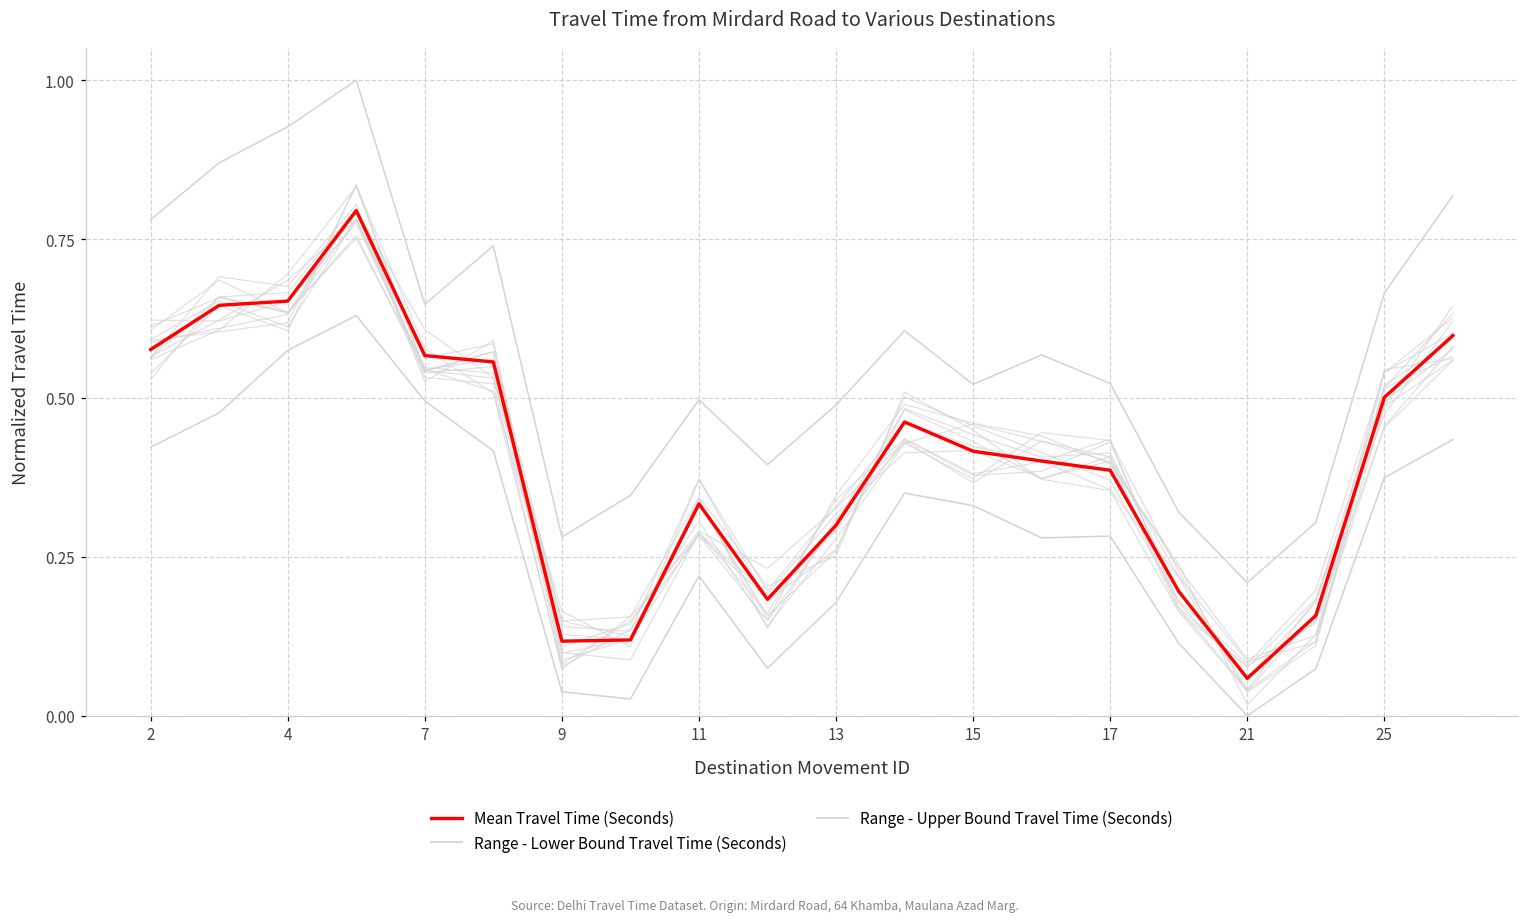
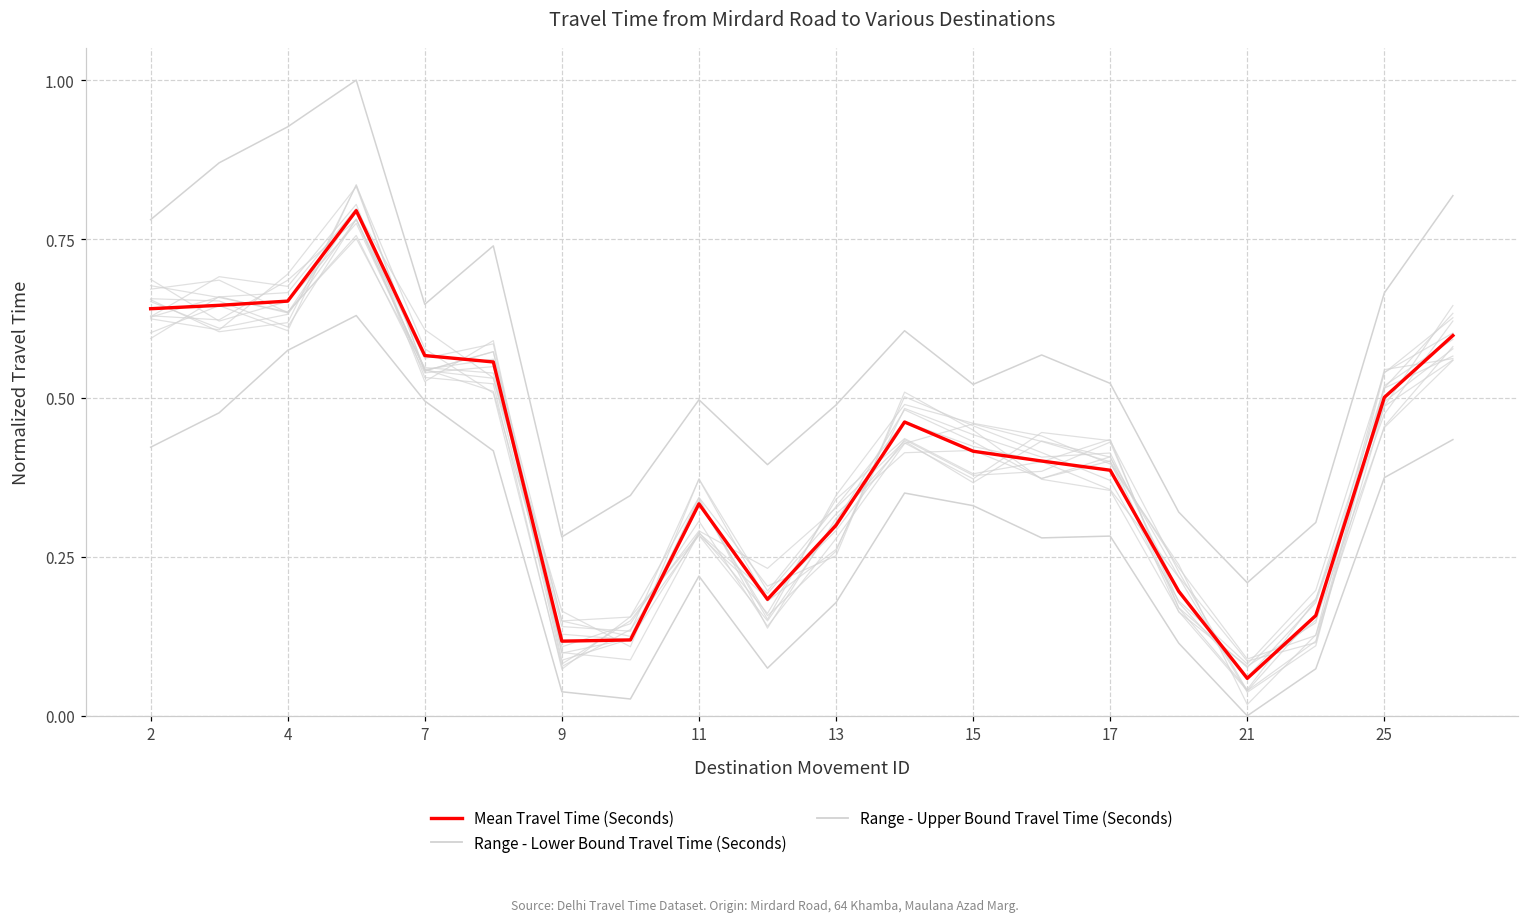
  {
    "Mean Travel Time (Seconds)": {
-     "2": 0.58,
+     "2": 0.64,
      "25": 0.50
    }
  }
